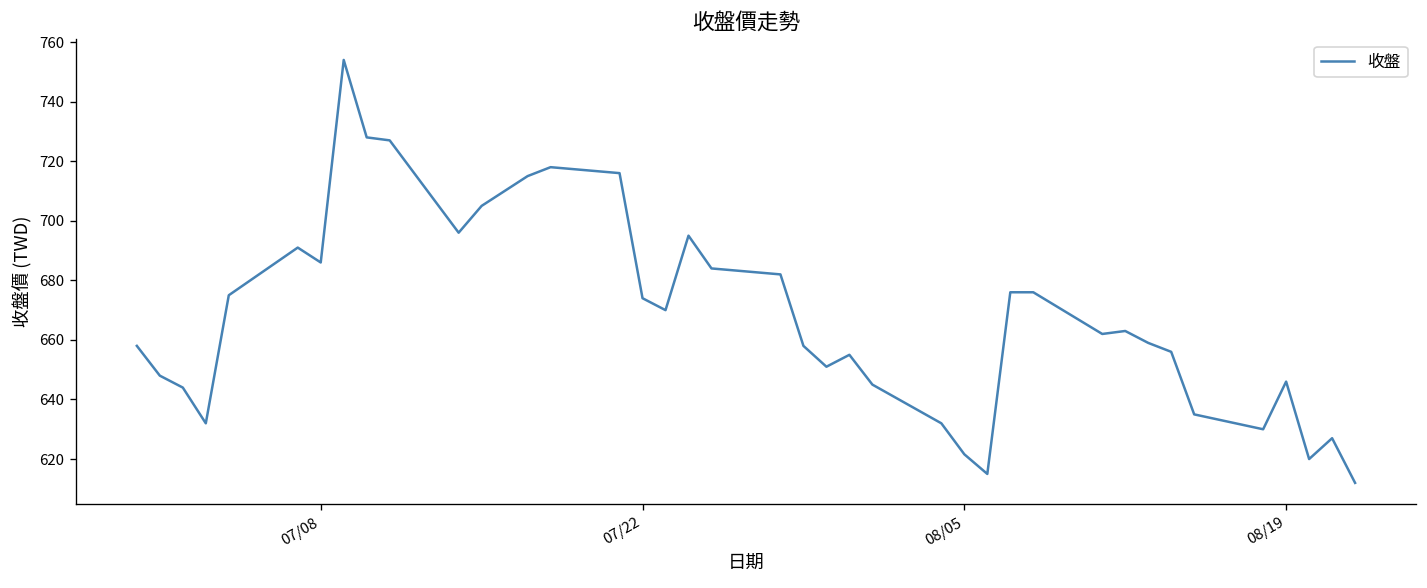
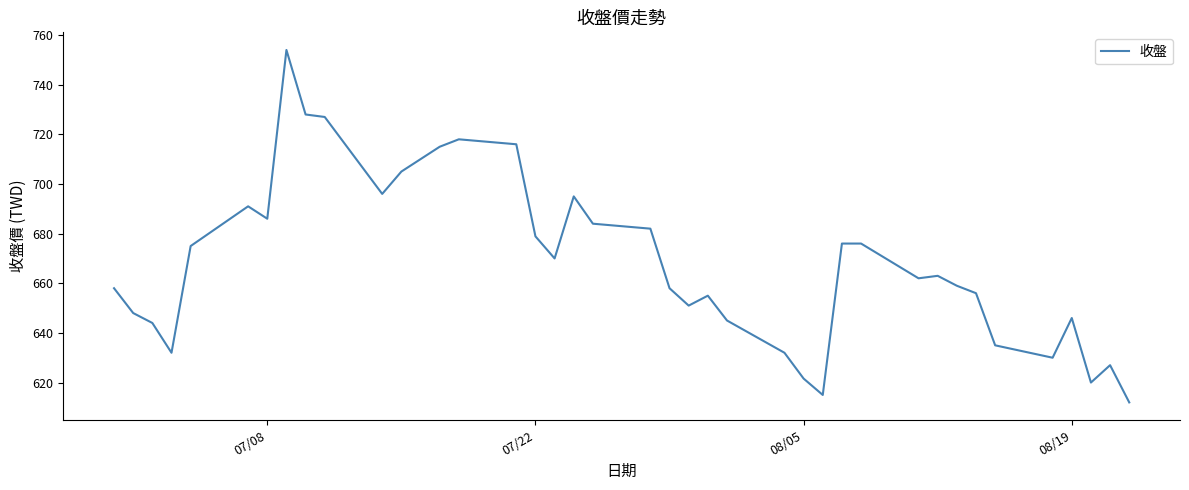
  {
    "07/08": 686,
-   "07/22": 674,
+   "07/22": 679,
    "08/05": 622,
    "08/19": 646
  }
